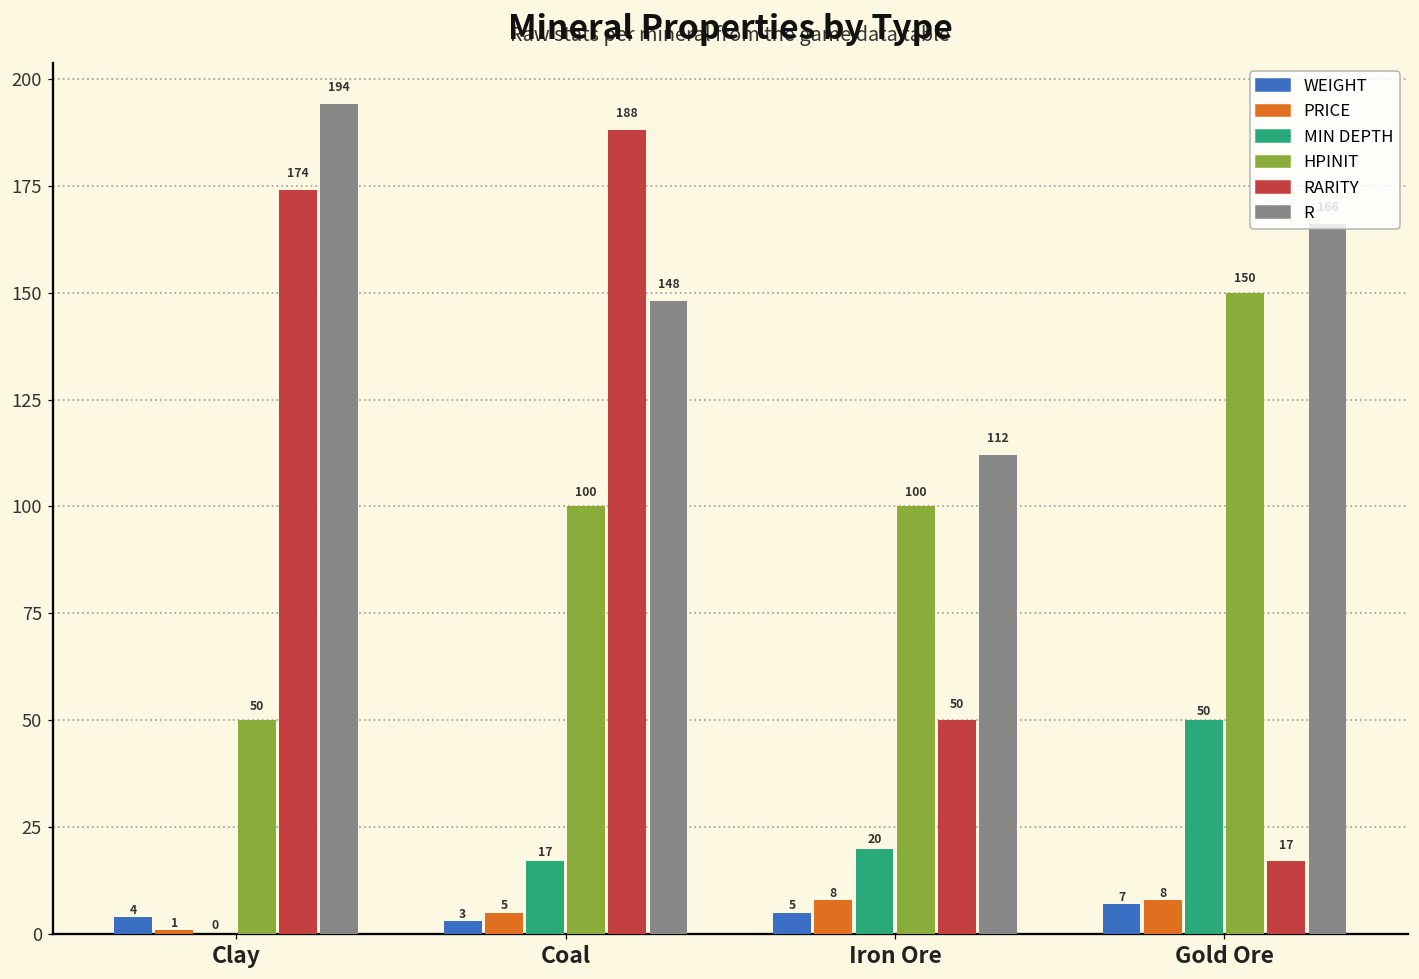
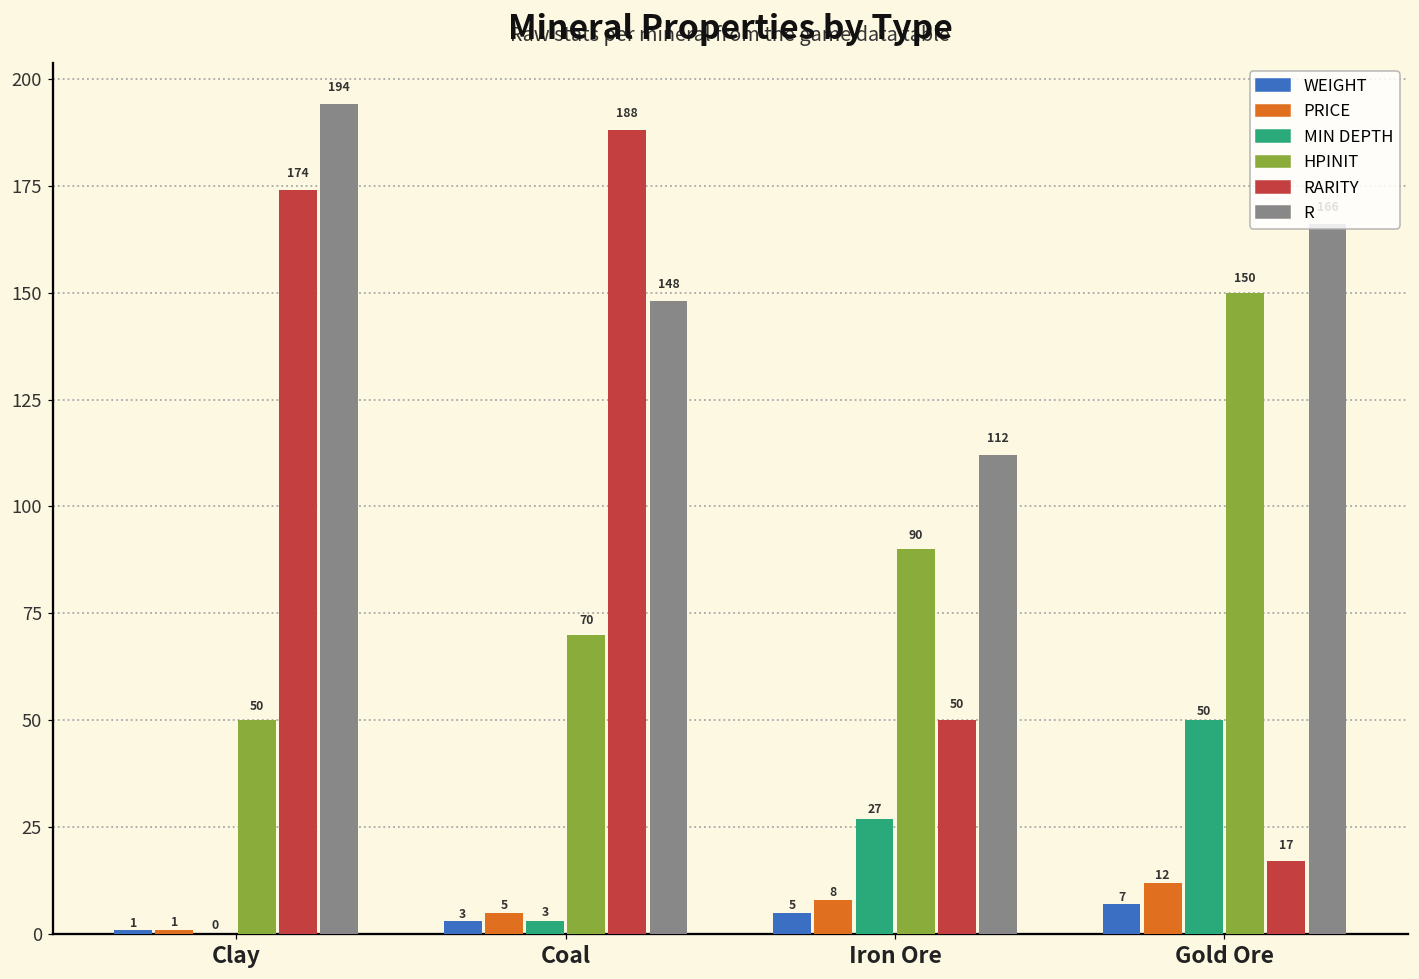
  {
    "WEIGHT": {
-     "Clay": 4,
+     "Clay": 1,
      "Coal": 3,
      "Iron Ore": 5,
      "Gold Ore": 7
    },
    "PRICE": {
      "Clay": 1,
      "Coal": 5,
      "Iron Ore": 8,
-     "Gold Ore": 8
+     "Gold Ore": 12
    },
    "MIN DEPTH": {
      "Clay": 0,
-     "Coal": 17,
-     "Iron Ore": 20,
+     "Coal": 3,
+     "Iron Ore": 27,
      "Gold Ore": 50
    },
    "HPINIT": {
      "Clay": 50,
-     "Coal": 100,
-     "Iron Ore": 100,
+     "Coal": 70,
+     "Iron Ore": 90,
      "Gold Ore": 150
    },
    "RARITY": {
      "Clay": 174,
      "Coal": 188,
      "Iron Ore": 50,
      "Gold Ore": 17
    },
    "R": {
      "Clay": 194,
      "Coal": 148,
      "Iron Ore": 112
    }
  }
